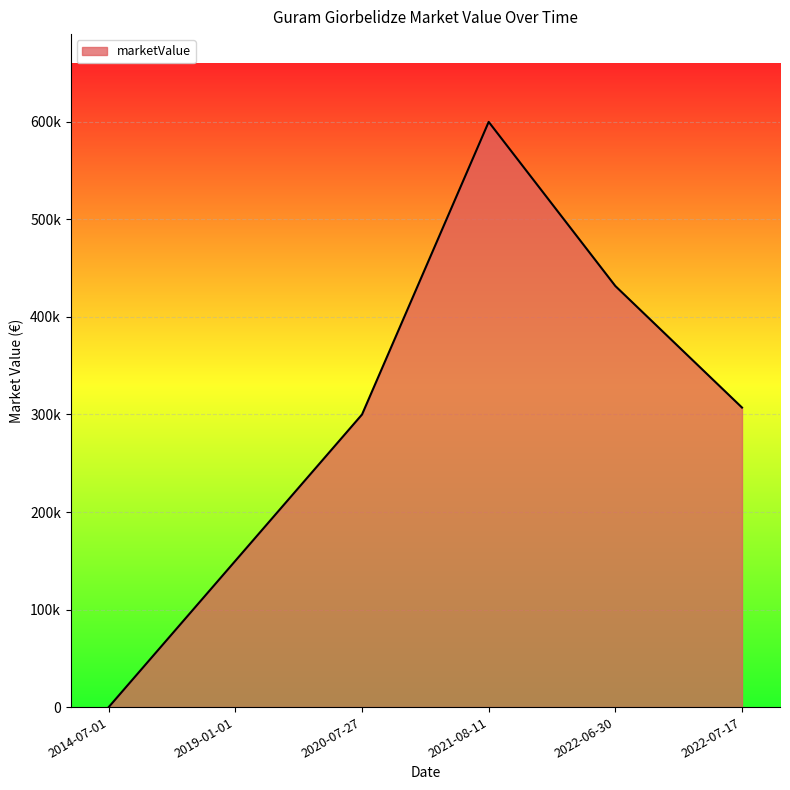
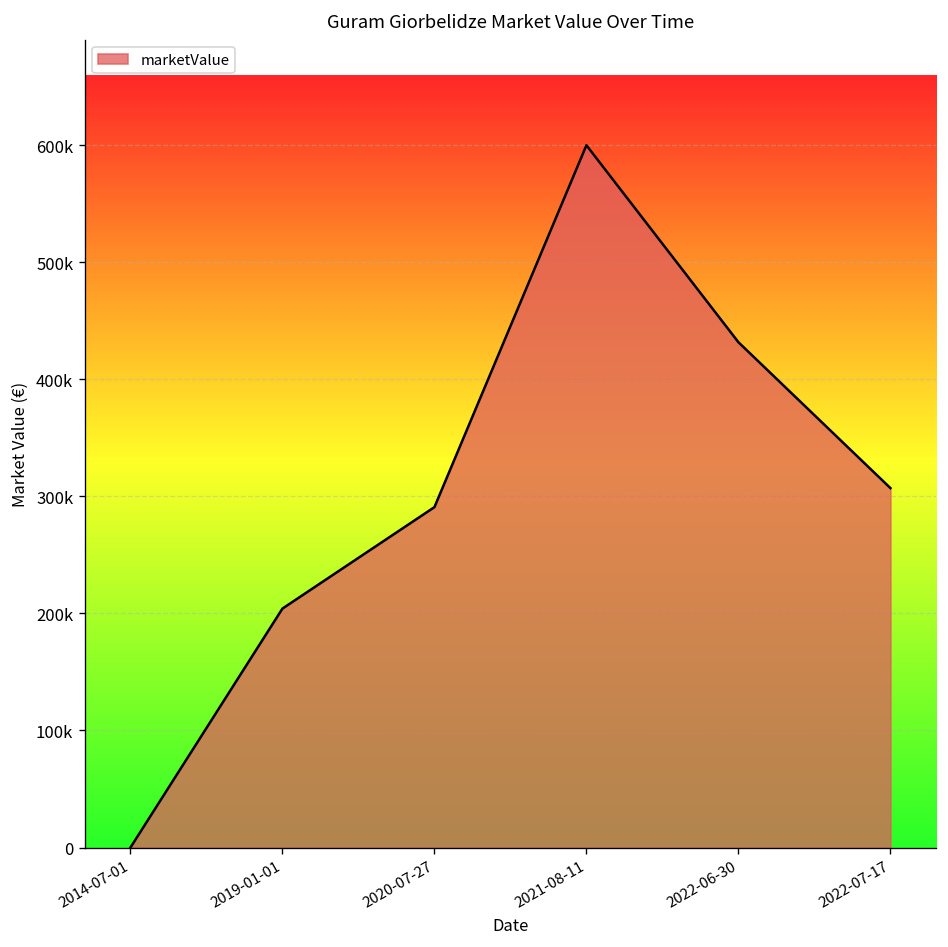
  {
    "2014-07-01": 0,
-   "2019-01-01": 150000,
-   "2020-07-27": 300000,
+   "2019-01-01": 200000,
+   "2020-07-27": 290000,
    "2021-08-11": 600000,
    "2022-06-30": 430000,
    "2022-07-17": 310000
  }
